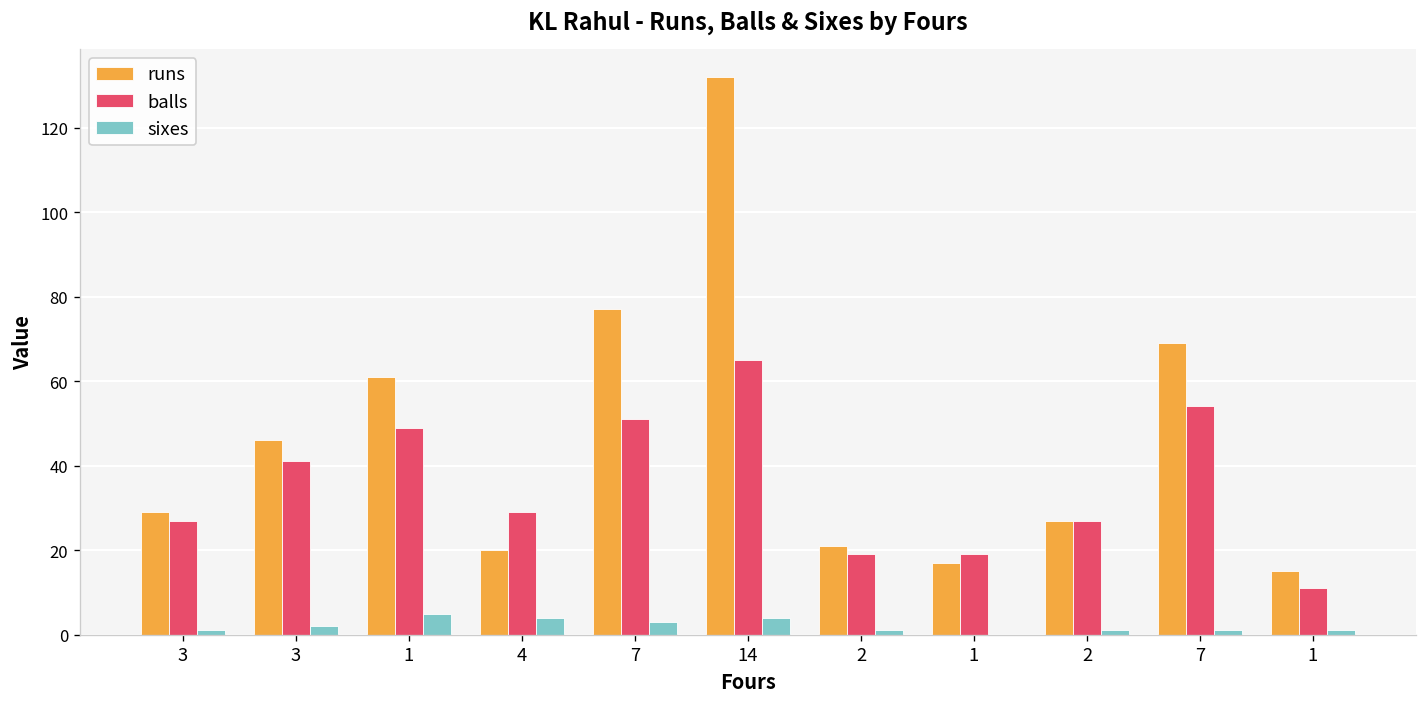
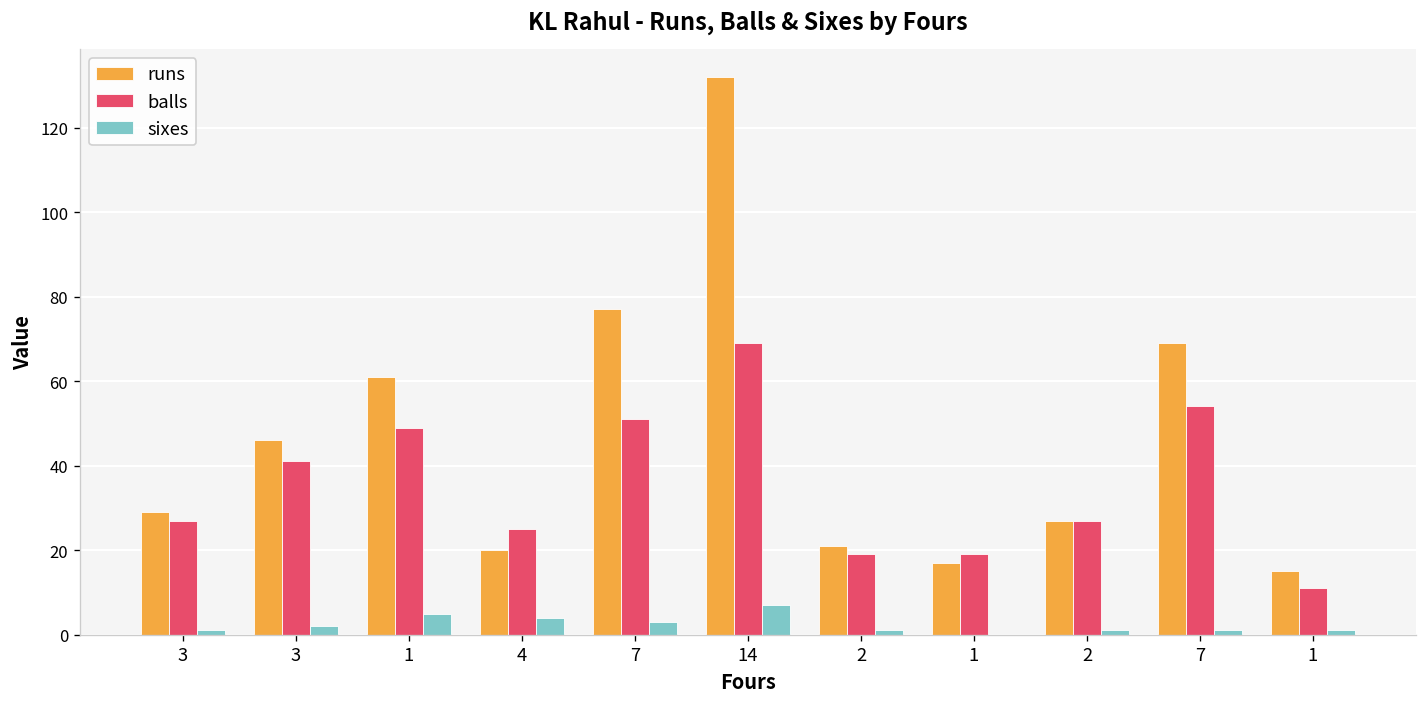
  {
    "runs": {
      "4": 20,
      "14": 132
    },
    "balls": {
-     "4": 29,
-     "14": 65
+     "4": 25,
+     "14": 69
    },
    "sixes": {
      "4": 4,
-     "14": 4
+     "14": 7
    }
  }
